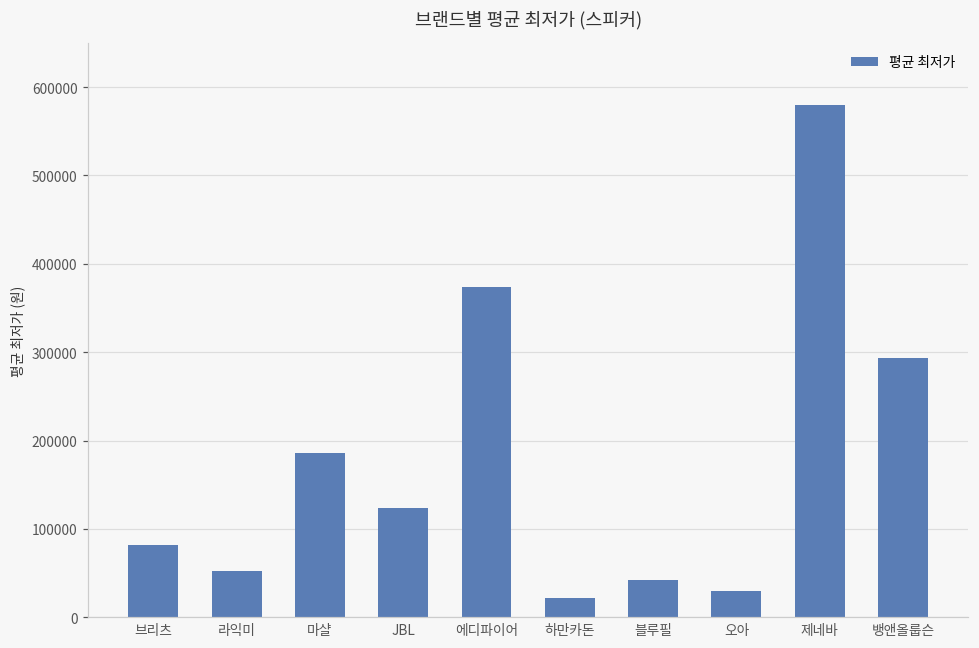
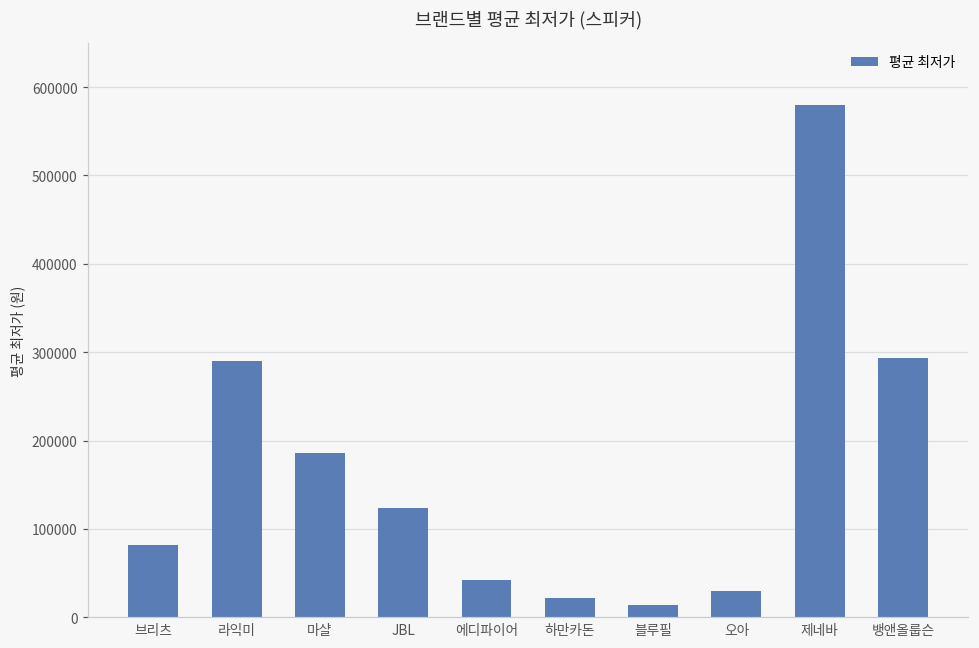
  {
    "브리츠": 80000,
-   "라익미": 50000,
+   "라익미": 290000,
    "마샬": 190000,
    "JBL": 120000,
-   "에디파이어": 370000,
+   "에디파이어": 40000,
    "하만카돈": 20000,
-   "블루필": 40000,
+   "블루필": 10000,
    "오아": 30000,
    "제네바": 580000,
    "뱅앤올룹슨": 290000
  }
